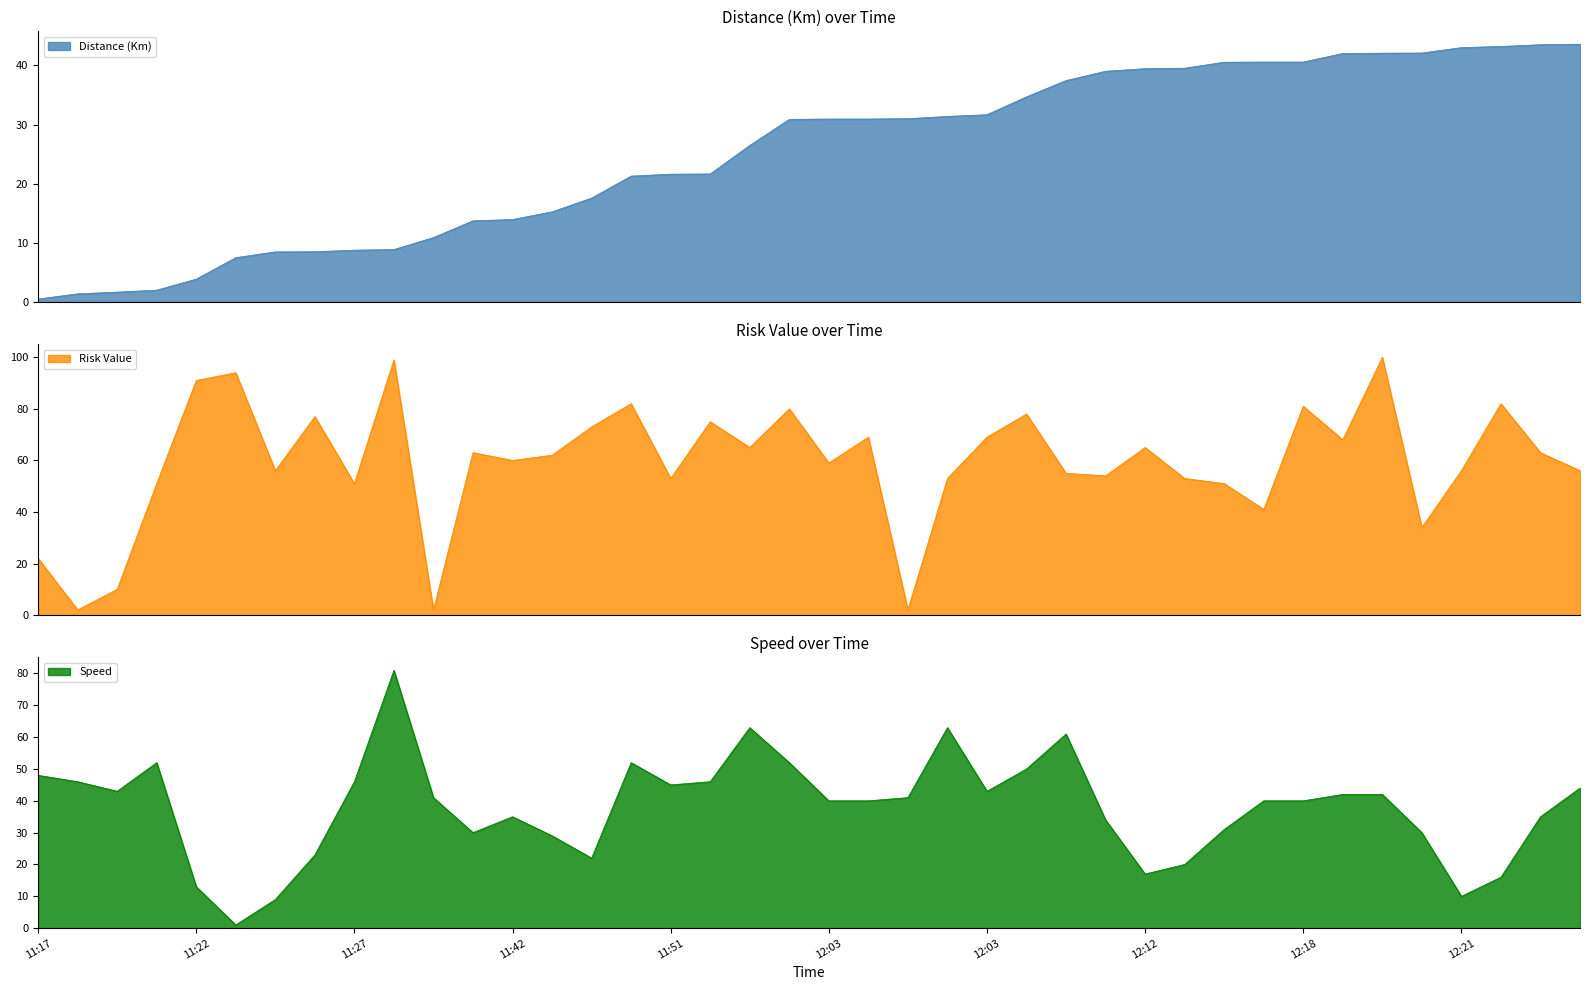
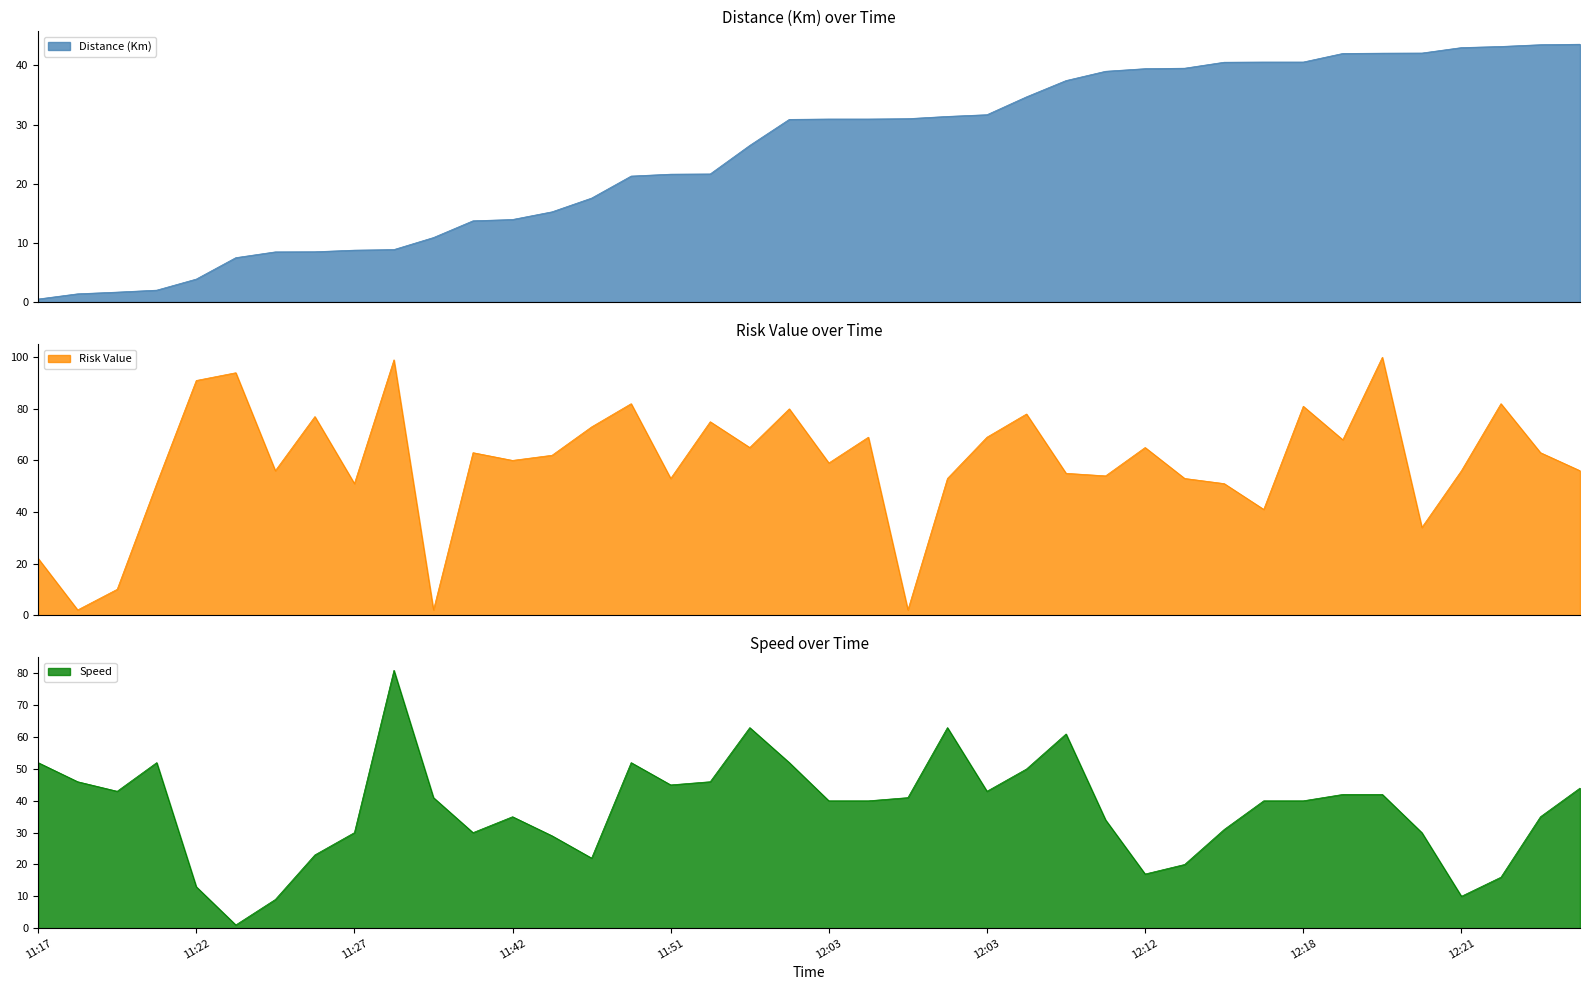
  {
    "Speed over Time": {
-     "11:17": 48,
+     "11:17": 52,
      "11:22": 13,
-     "11:27": 46,
+     "11:27": 30,
      "12:12": 17,
      "12:21": 10
    }
  }
